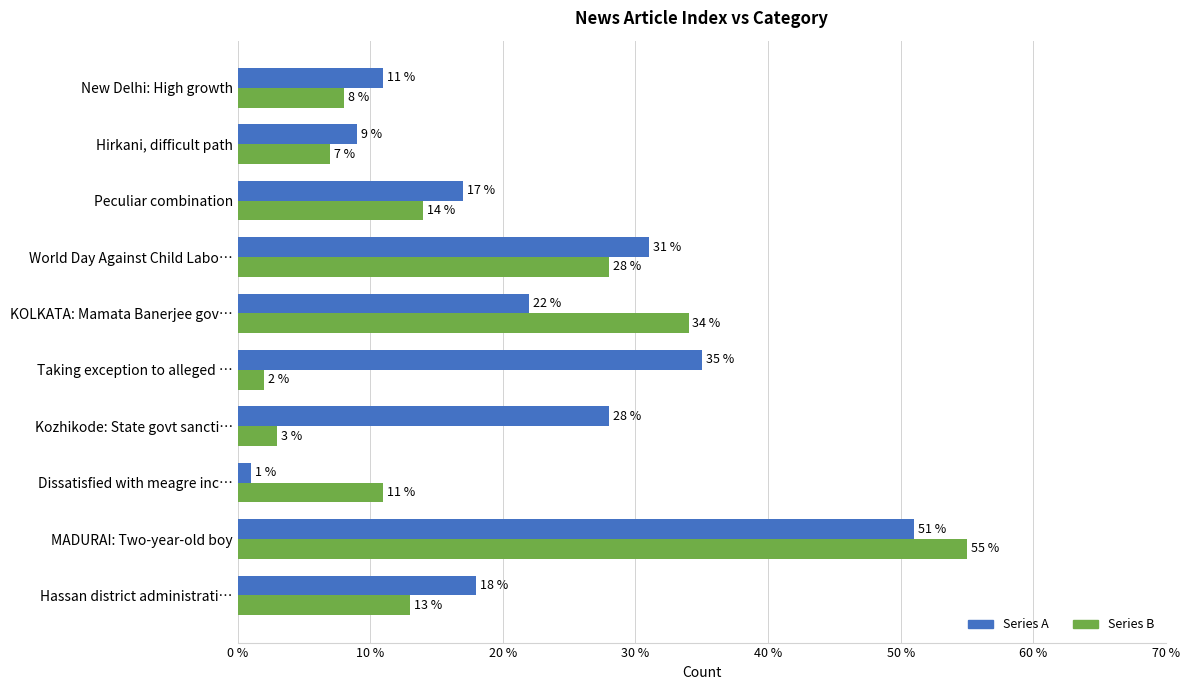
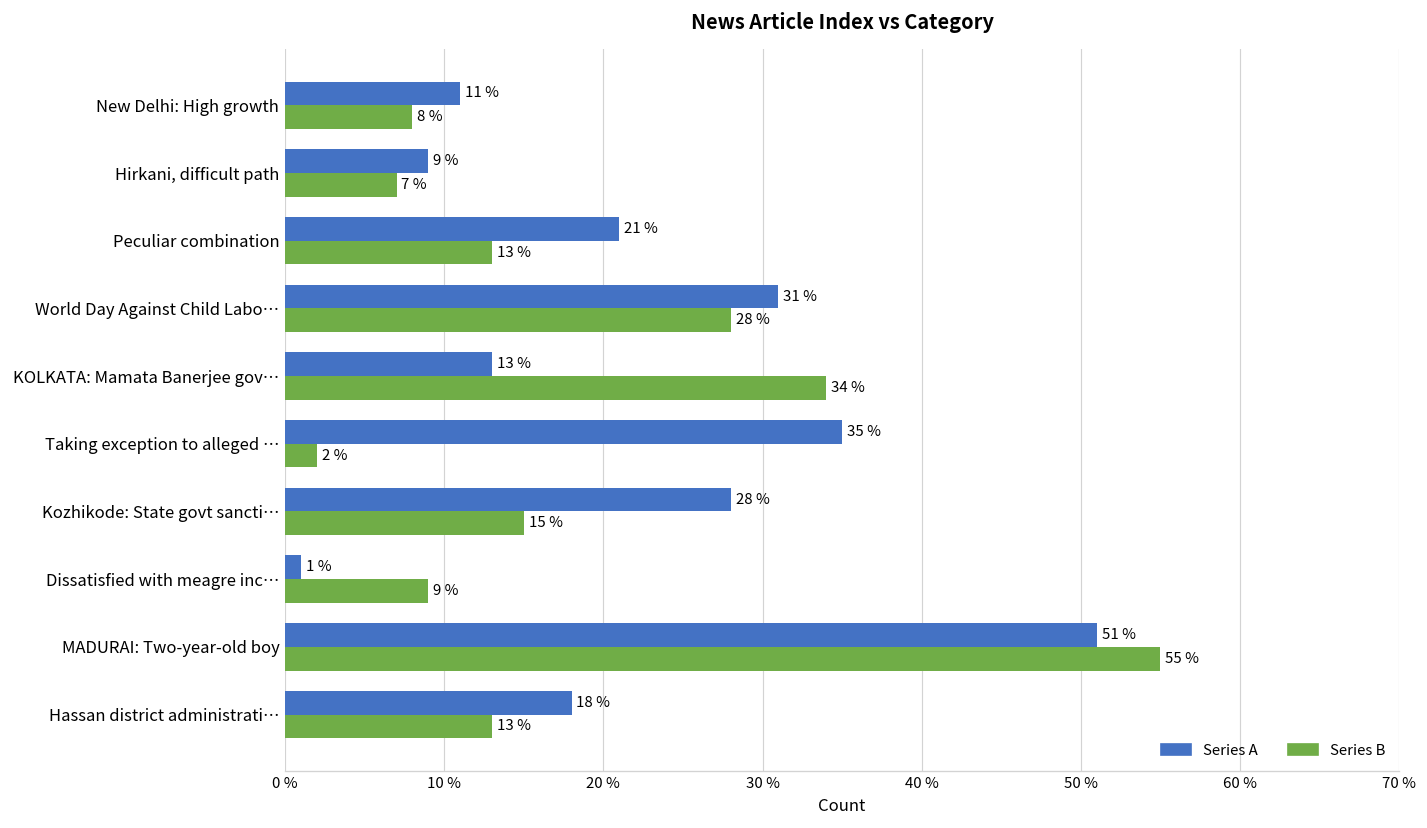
  {
    "Series A": {
      "New Delhi: High growth": "11 %",
      "Hirkani, difficult path": "9 %",
-     "Peculiar combination": "17 %",
+     "Peculiar combination": "21 %",
      "World Day Against Child Labo…": "31 %",
-     "KOLKATA: Mamata Banerjee gov…": "22 %",
+     "KOLKATA: Mamata Banerjee gov…": "13 %",
      "Taking exception to alleged …": "35 %",
      "Kozhikode: State govt sancti…": "28 %",
      "Dissatisfied with meagre inc…": "1 %",
      "MADURAI: Two-year-old boy": "51 %",
      "Hassan district administrati…": "18 %"
    },
    "Series B": {
      "New Delhi: High growth": "8 %",
      "Hirkani, difficult path": "7 %",
-     "Peculiar combination": "14 %",
+     "Peculiar combination": "13 %",
      "World Day Against Child Labo…": "28 %",
      "KOLKATA: Mamata Banerjee gov…": "34 %",
      "Taking exception to alleged …": "2 %",
-     "Kozhikode: State govt sancti…": "3 %",
-     "Dissatisfied with meagre inc…": "11 %",
+     "Kozhikode: State govt sancti…": "15 %",
+     "Dissatisfied with meagre inc…": "9 %",
      "MADURAI: Two-year-old boy": "55 %",
      "Hassan district administrati…": "13 %"
    }
  }
